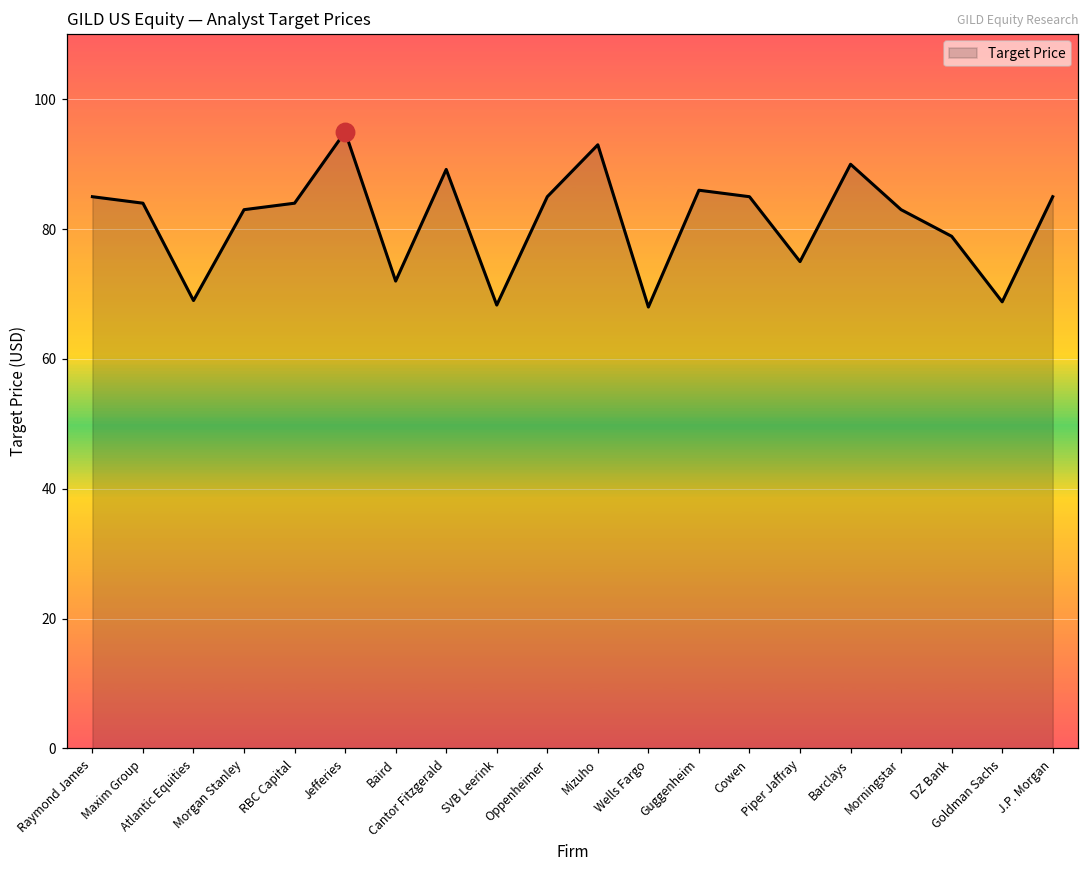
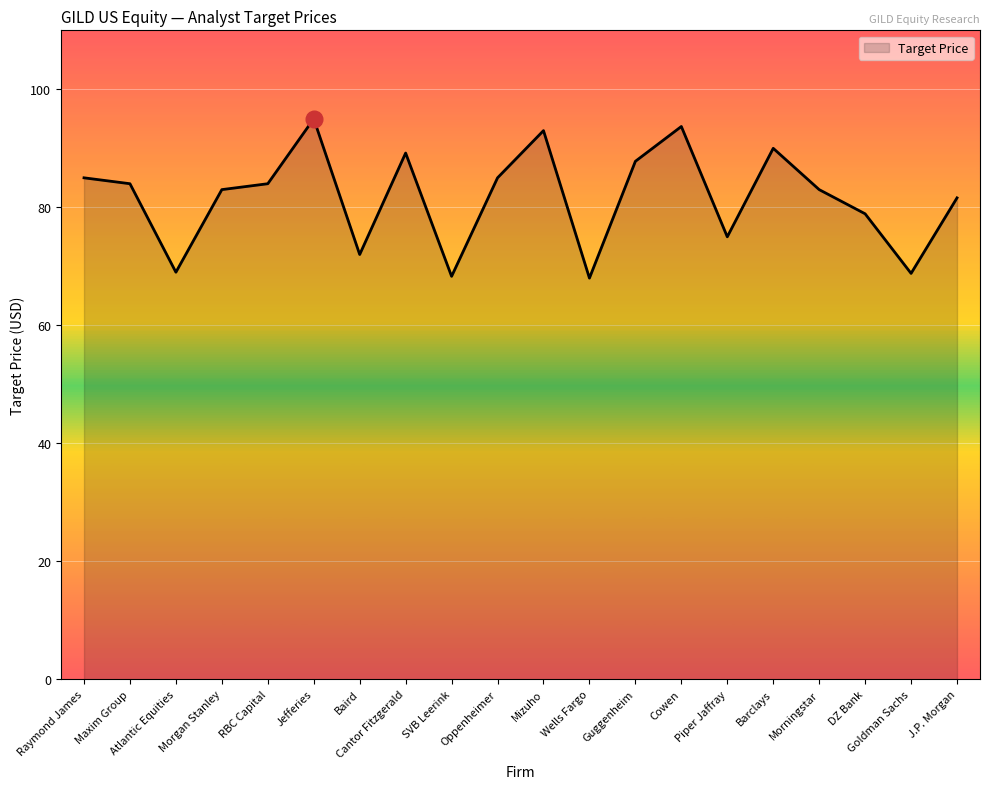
  {
    "Target Price": {
      "Raymond James": 85,
      "Maxim Group": 84,
      "Atlantic Equities": 69,
      "Morgan Stanley": 83,
      "RBC Capital": 84,
      "Baird": 72,
      "Cantor Fitzgerald": 89,
      "SVB Leerink": 68,
      "Oppenheimer": 85,
      "Mizuho": 93,
      "Wells Fargo": 68,
-     "Guggenheim": 86,
-     "Cowen": 85,
+     "Guggenheim": 88,
+     "Cowen": 94,
      "Piper Jaffray": 75,
      "Barclays": 90,
      "Morningstar": 83,
      "DZ Bank": 79,
      "Goldman Sachs": 69,
-     "J.P. Morgan": 85
+     "J.P. Morgan": 82
    }
  }
